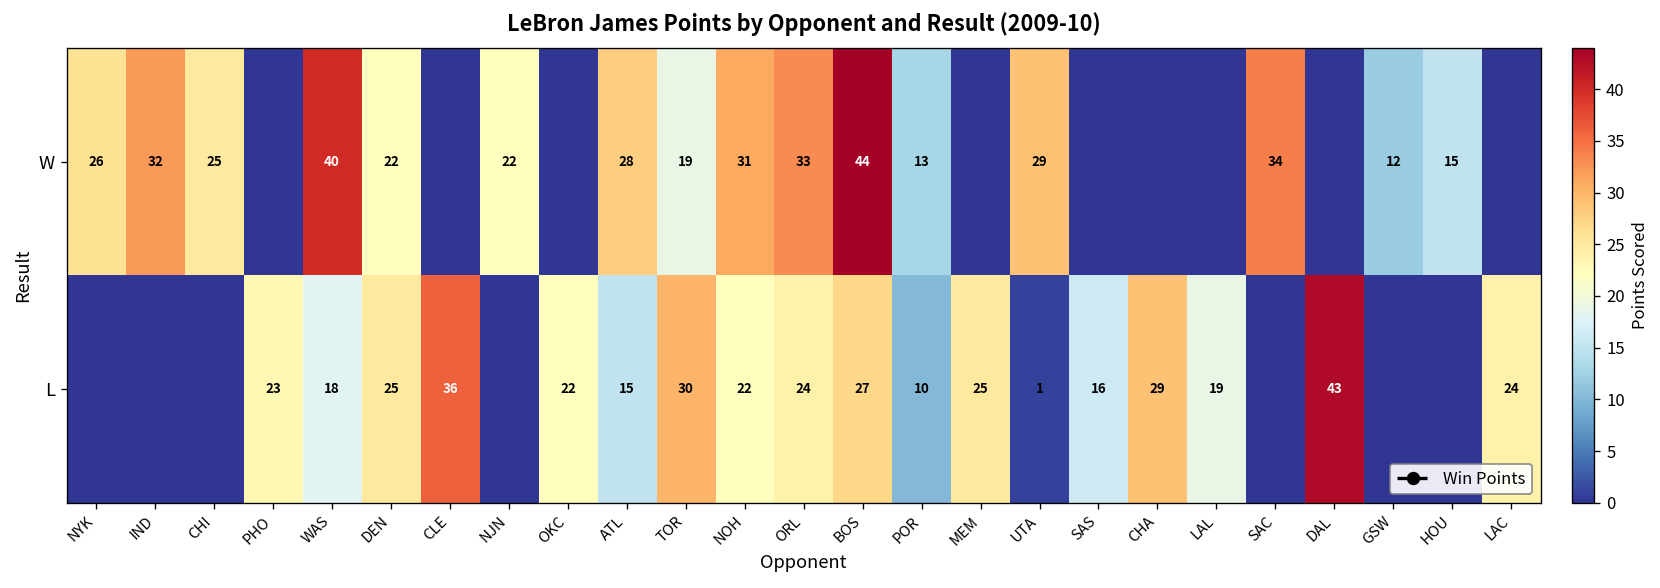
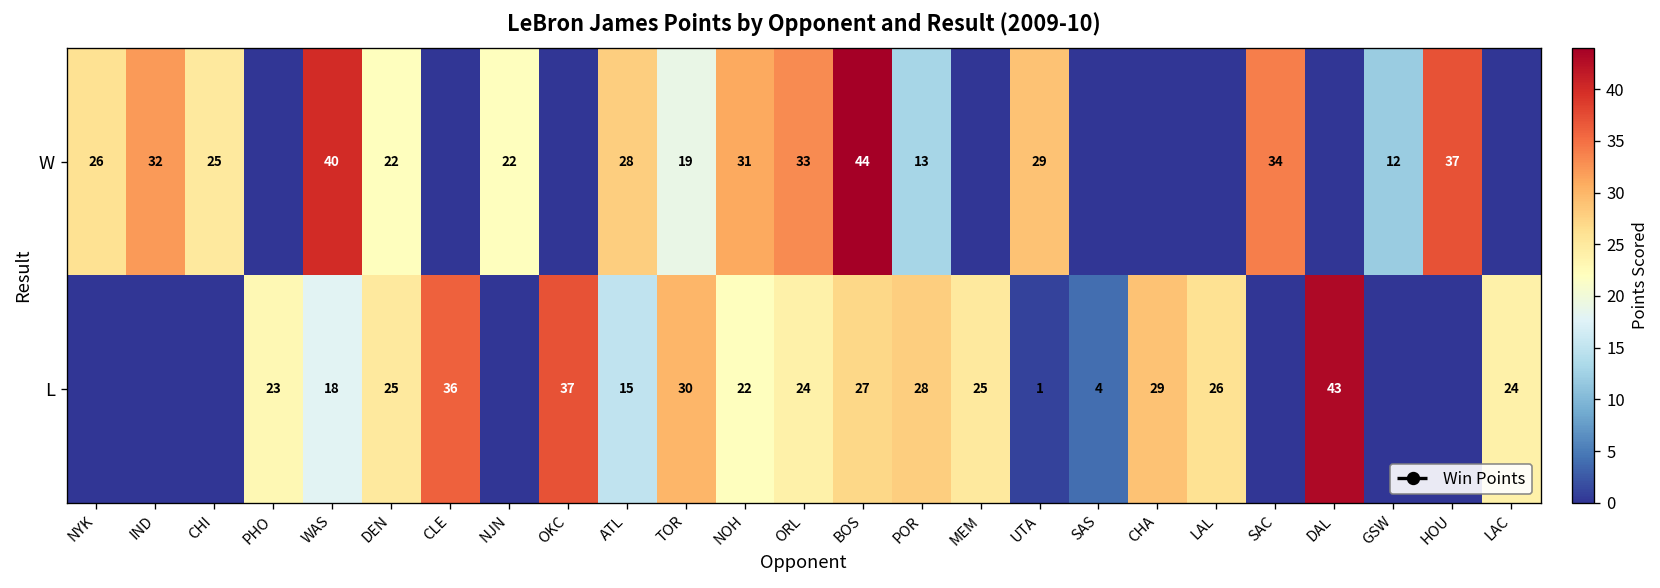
  {
    "W": {
      "NYK": 26,
      "IND": 32,
      "CHI": 25,
      "WAS": 40,
      "DEN": 22,
      "NJN": 22,
      "ATL": 28,
      "TOR": 19,
      "NOH": 31,
      "ORL": 33,
      "BOS": 44,
      "POR": 13,
      "UTA": 29,
      "SAC": 34,
      "GSW": 12,
-     "HOU": 15
+     "HOU": 37
    },
    "L": {
      "PHO": 23,
      "WAS": 18,
      "DEN": 25,
      "CLE": 36,
-     "OKC": 22,
+     "OKC": 37,
      "ATL": 15,
      "TOR": 30,
      "NOH": 22,
      "ORL": 24,
      "BOS": 27,
-     "POR": 10,
+     "POR": 28,
      "MEM": 25,
      "UTA": 1,
-     "SAS": 16,
+     "SAS": 4,
      "CHA": 29,
-     "LAL": 19,
+     "LAL": 26,
      "DAL": 43,
      "LAC": 24
    }
  }
